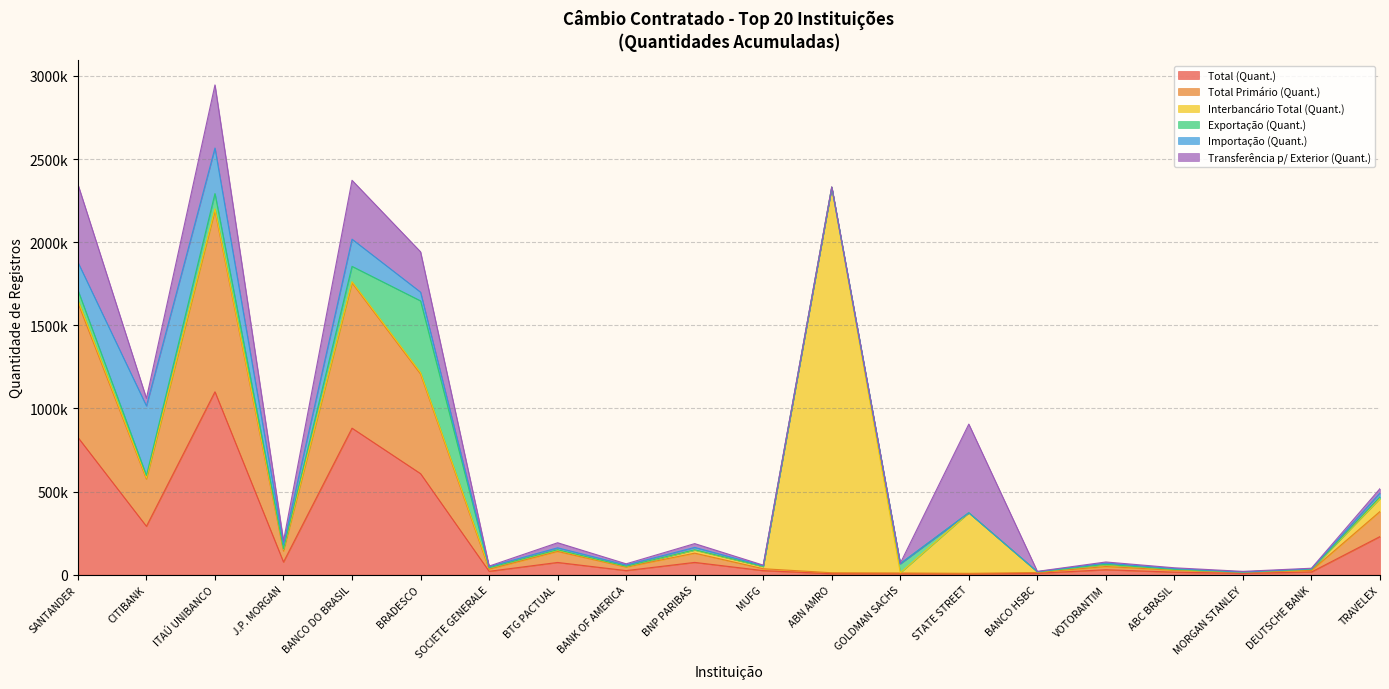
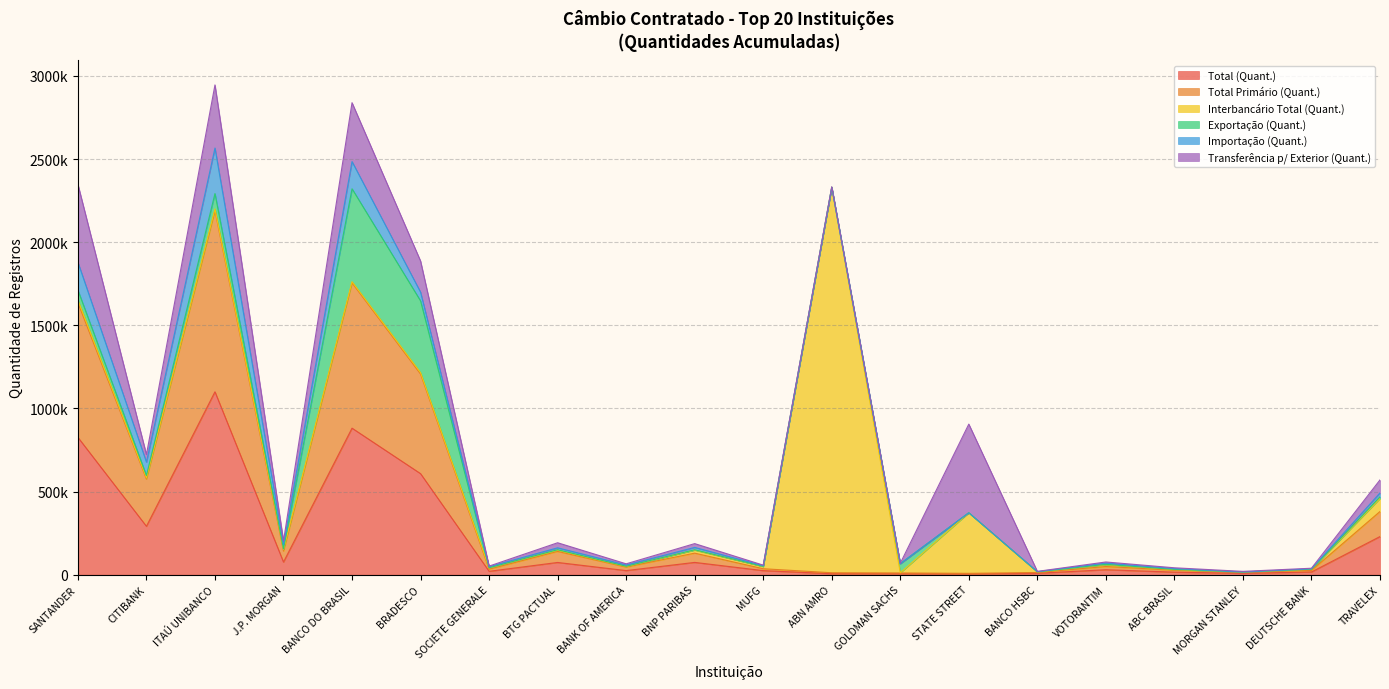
  {
    "Interbancário Total (Quant.)": {
      "SANTANDER": 20000
    },
    "Exportação (Quant.)": {
      "SANTANDER": 60000,
      "ITAÚ UNIBANCO": 90000,
-     "BANCO DO BRASIL": 90000,
+     "BANCO DO BRASIL": 560000,
      "BRADESCO": 430000
    },
    "Importação (Quant.)": {
      "SANTANDER": 170000,
-     "CITIBANK": 420000,
+     "CITIBANK": 80000,
      "ITAÚ UNIBANCO": 270000,
      "J.P. MORGAN": 30000,
      "BANCO DO BRASIL": 160000,
      "BRADESCO": 50000,
      "TRAVELEX": 20000
    },
    "Transferência p/ Exterior (Quant.)": {
      "SANTANDER": 470000,
      "CITIBANK": 50000,
      "ITAÚ UNIBANCO": 380000,
      "J.P. MORGAN": 20000,
      "BANCO DO BRASIL": 350000,
-     "BRADESCO": 240000,
+     "BRADESCO": 190000,
      "BTG PACTUAL": 30000,
      "BNP PARIBAS": 20000,
      "STATE STREET": 530000,
-     "TRAVELEX": 30000
+     "TRAVELEX": 80000
    }
  }
